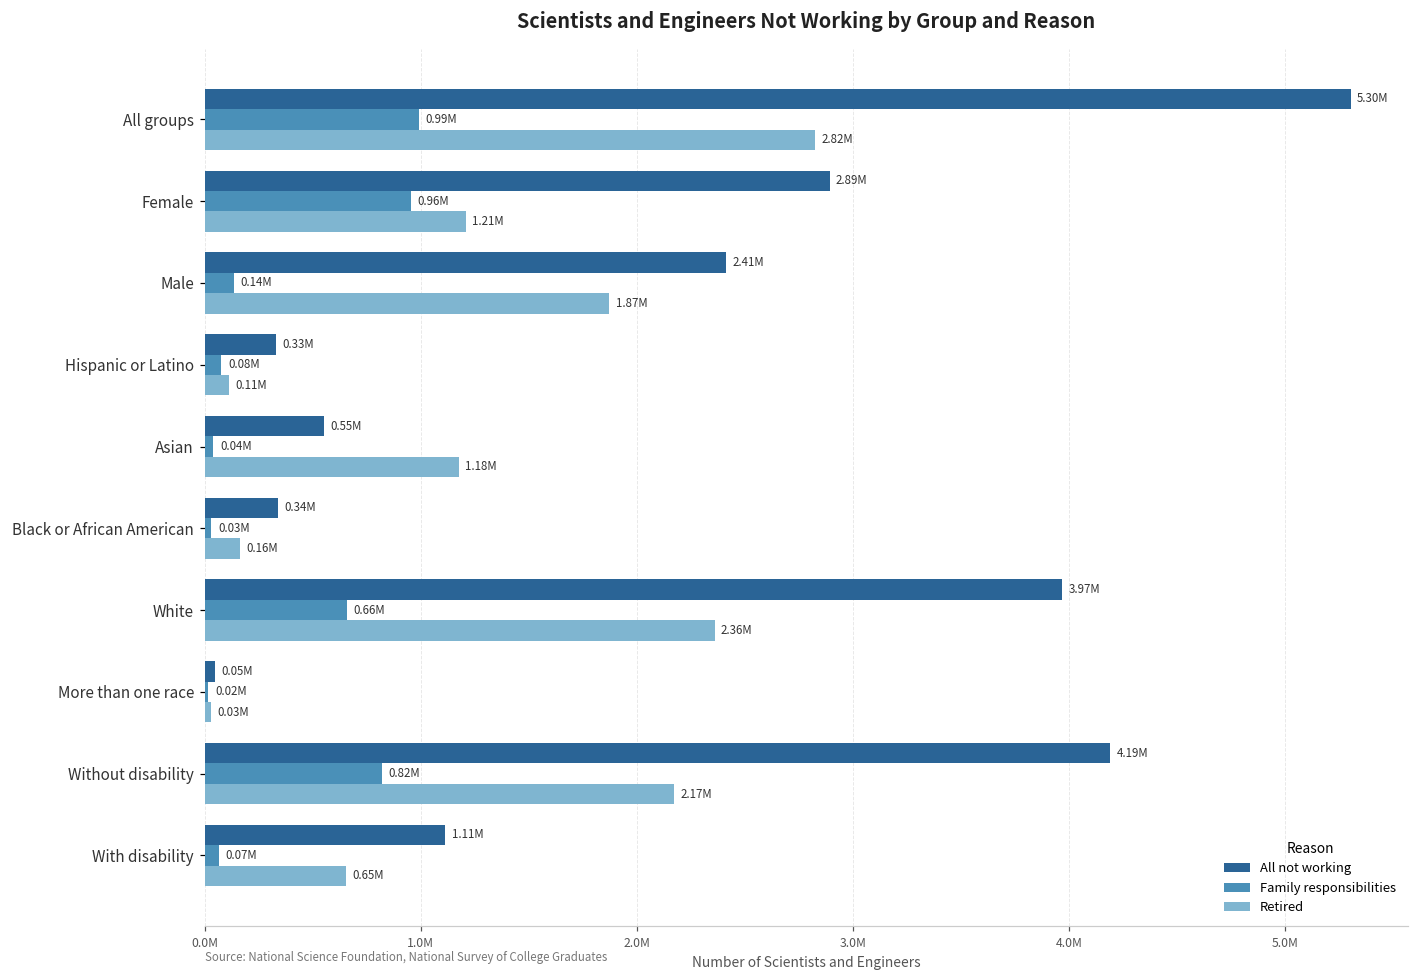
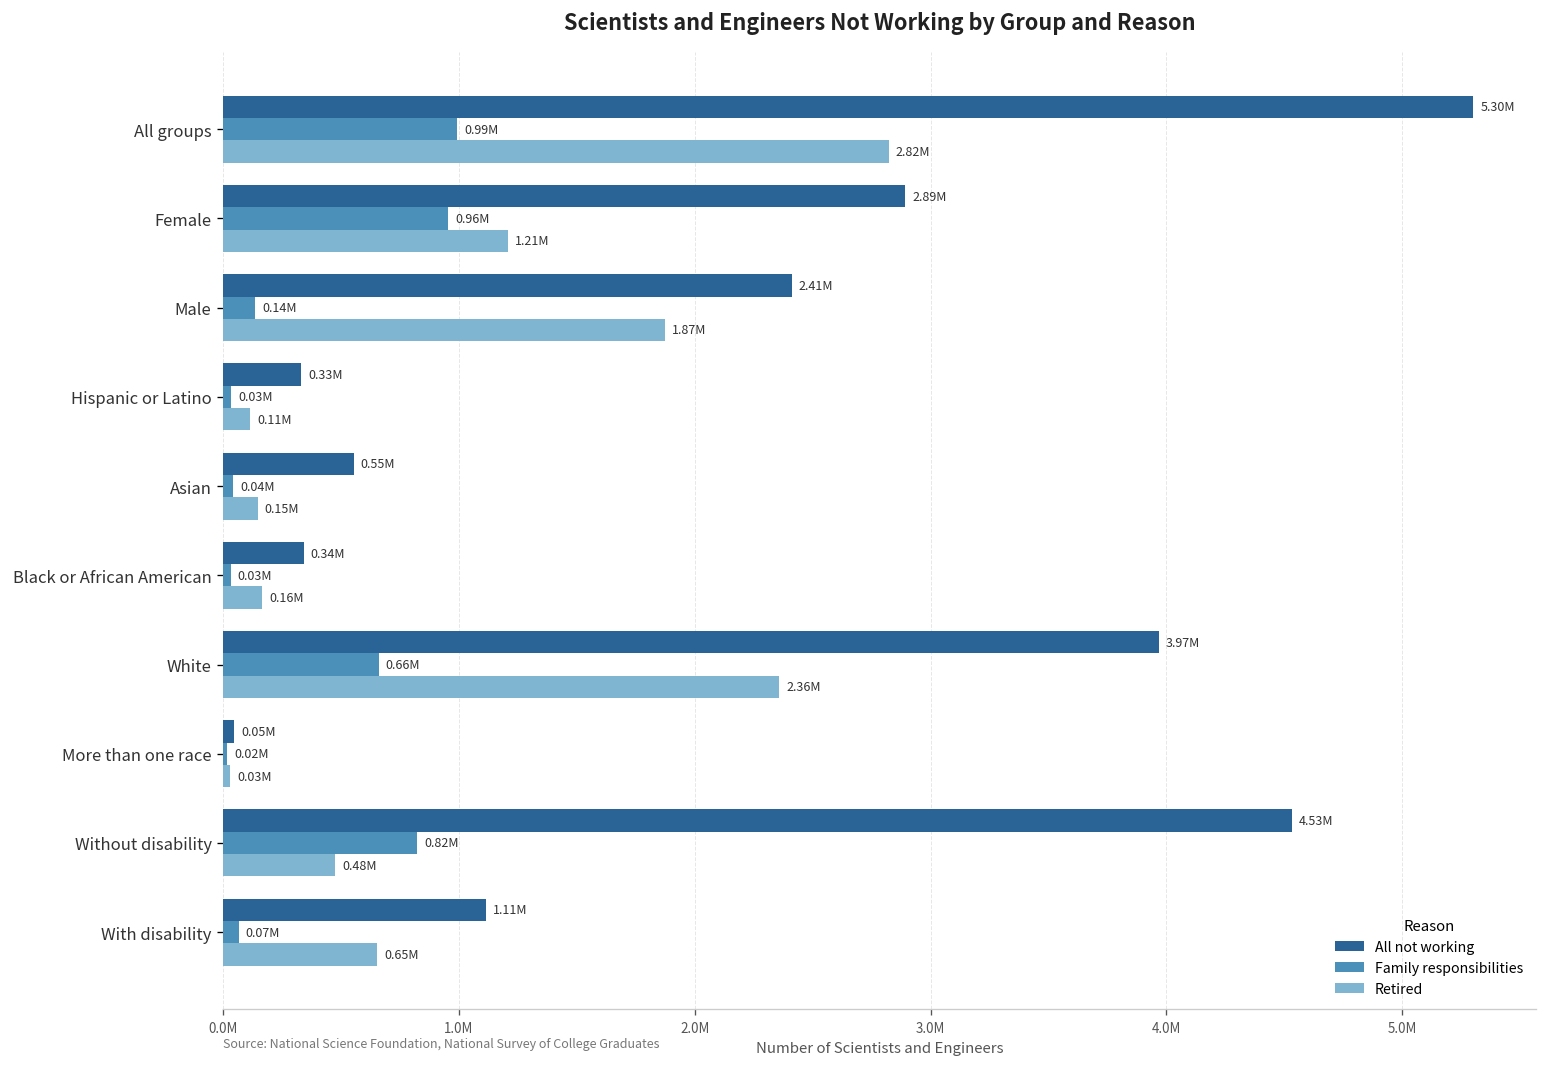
  {
    "All not working": {
      "All groups": "5.30M",
      "Female": "2.89M",
      "Male": "2.41M",
      "Hispanic or Latino": "0.33M",
      "Asian": "0.55M",
      "Black or African American": "0.34M",
      "White": "3.97M",
      "More than one race": "0.05M",
-     "Without disability": "4.19M",
+     "Without disability": "4.53M",
      "With disability": "1.11M"
    },
    "Family responsibilities": {
      "All groups": "0.99M",
      "Female": "0.96M",
      "Male": "0.14M",
-     "Hispanic or Latino": "0.08M",
+     "Hispanic or Latino": "0.03M",
      "Asian": "0.04M",
      "Black or African American": "0.03M",
      "White": "0.66M",
      "More than one race": "0.02M",
      "Without disability": "0.82M",
      "With disability": "0.07M"
    },
    "Retired": {
      "All groups": "2.82M",
      "Female": "1.21M",
      "Male": "1.87M",
      "Hispanic or Latino": "0.11M",
-     "Asian": "1.18M",
+     "Asian": "0.15M",
      "Black or African American": "0.16M",
      "White": "2.36M",
      "More than one race": "0.03M",
-     "Without disability": "2.17M",
+     "Without disability": "0.48M",
      "With disability": "0.65M"
    }
  }
